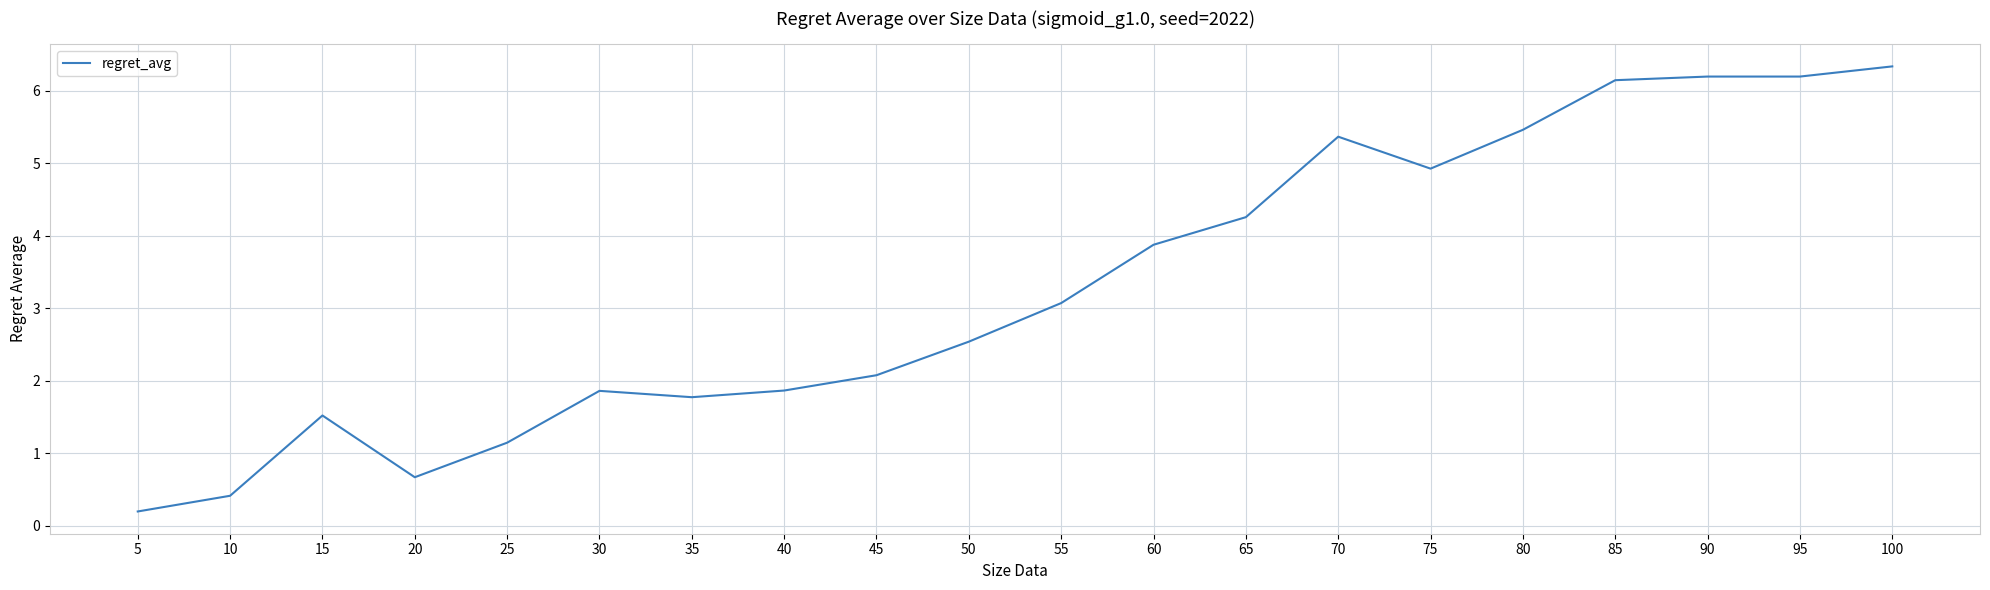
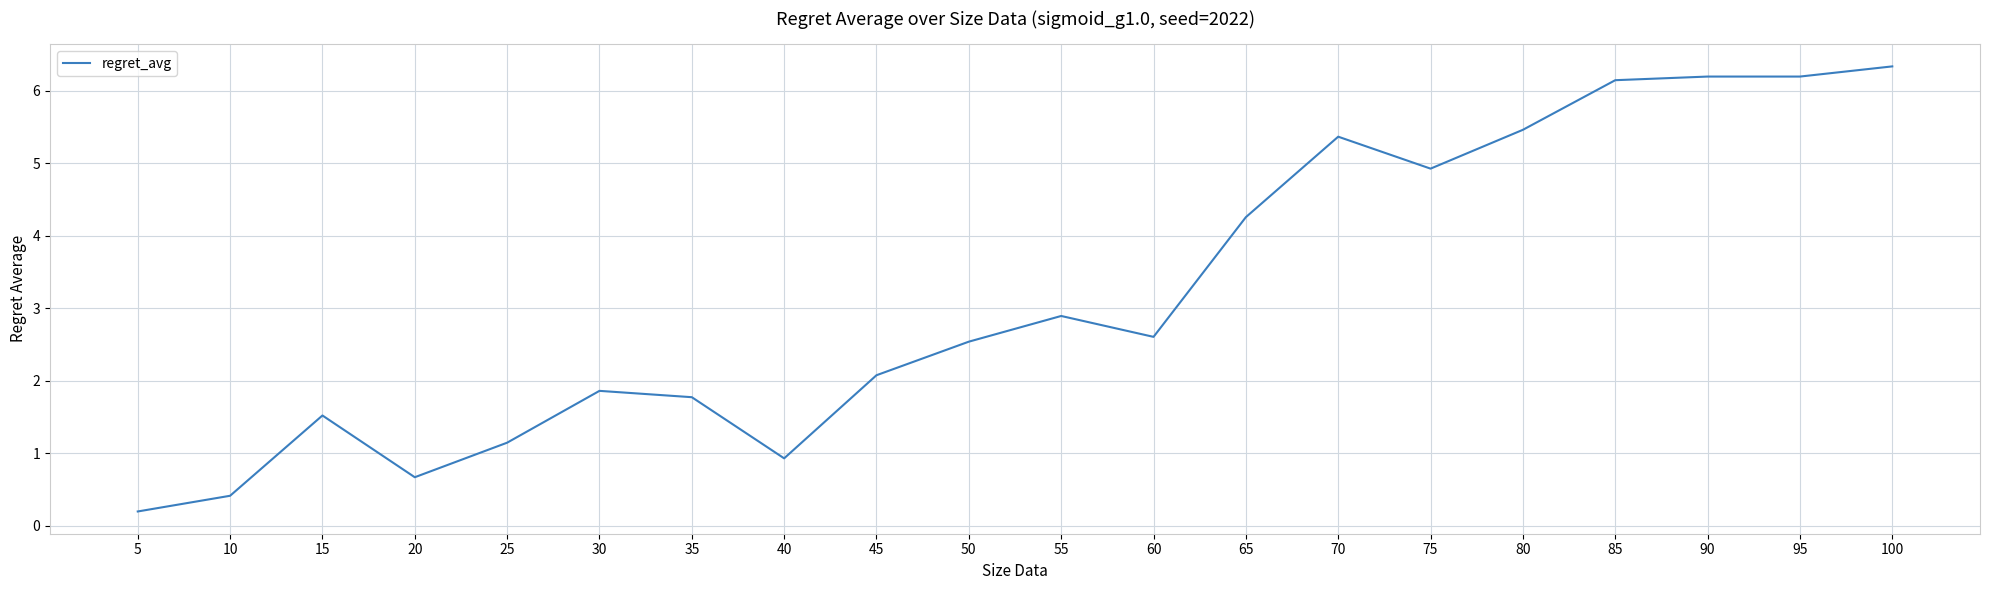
  {
    "5": 0.2,
    "10": 0.4,
    "15": 1.5,
    "20": 0.7,
    "25": 1.1,
    "30": 1.9,
    "35": 1.8,
-   "40": 1.9,
+   "40": 0.9,
    "45": 2.1,
    "50": 2.5,
-   "55": 3.1,
-   "60": 3.9,
+   "55": 2.9,
+   "60": 2.6,
    "65": 4.3,
    "70": 5.4,
    "75": 4.9,
    "80": 5.5,
    "85": 6.1,
    "90": 6.2,
    "95": 6.2,
    "100": 6.3
  }
